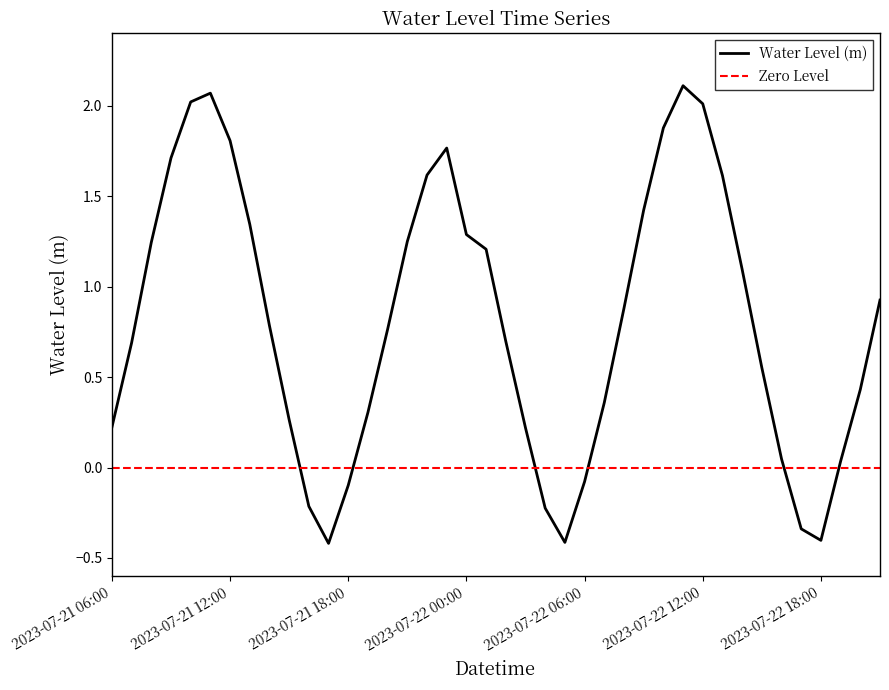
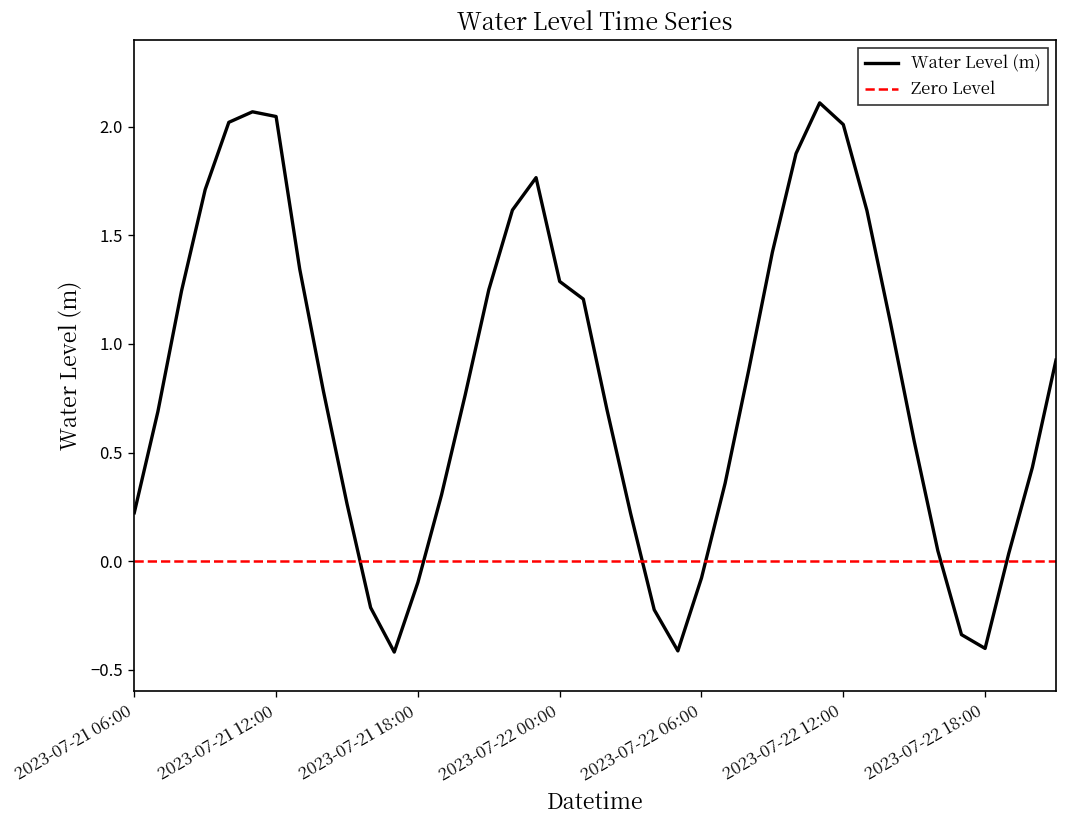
  {
    "2023-07-21 06:00": 0.22,
-   "2023-07-21 12:00": 1.81,
+   "2023-07-21 12:00": 2.05,
    "2023-07-21 18:00": -0.10,
    "2023-07-22 00:00": 1.29,
    "2023-07-22 06:00": -0.08,
    "2023-07-22 12:00": 2.01,
    "2023-07-22 18:00": -0.40
  }
